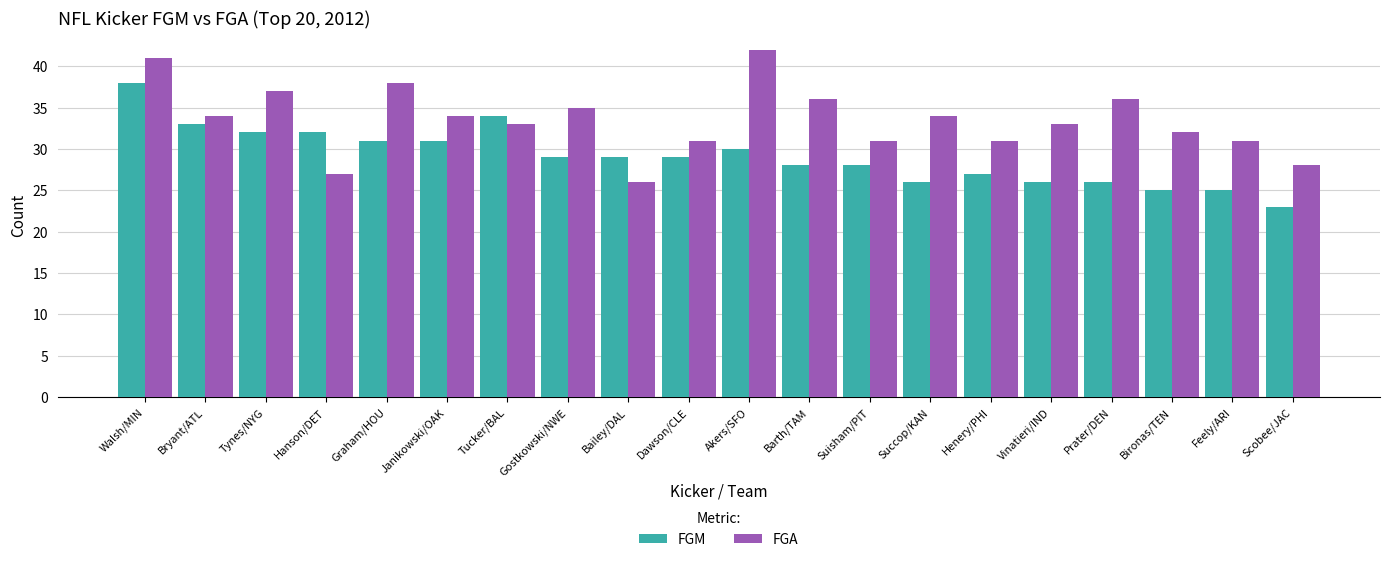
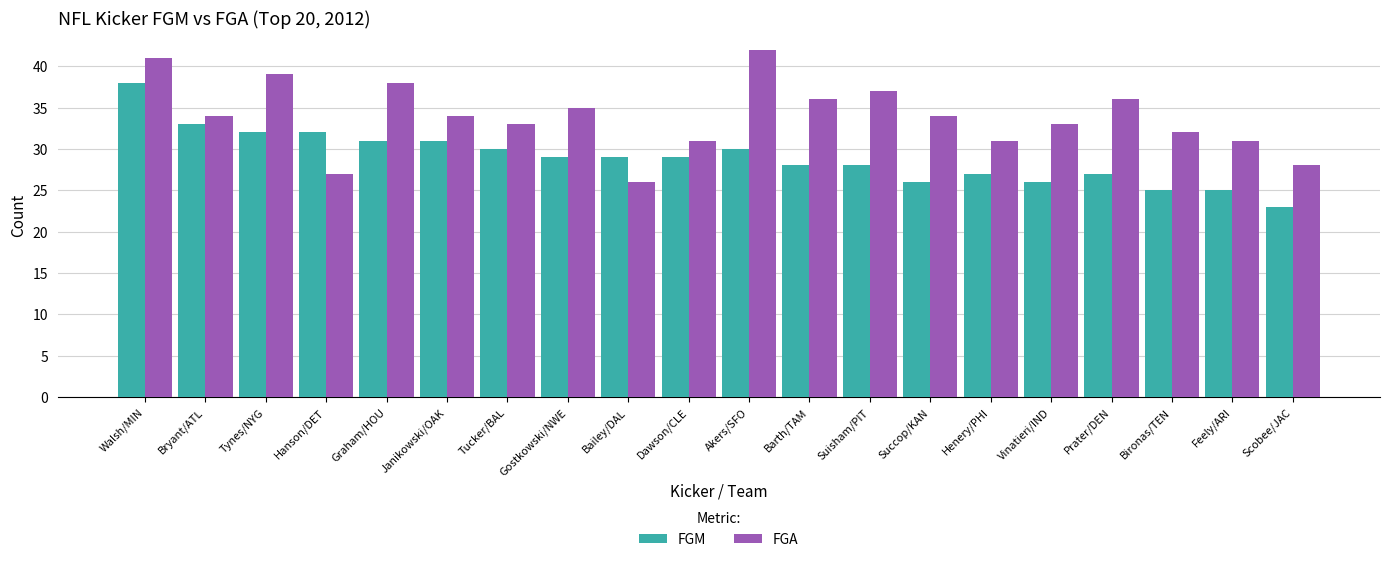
  {
    "FGM": {
      "Walsh/MIN": 38,
      "Bryant/ATL": 33,
      "Tynes/NYG": 32,
      "Hanson/DET": 32,
      "Graham/HOU": 31,
      "Janikowski/OAK": 31,
-     "Tucker/BAL": 34,
+     "Tucker/BAL": 30,
      "Gostkowski/NWE": 29,
      "Bailey/DAL": 29,
      "Dawson/CLE": 29,
      "Akers/SFO": 30,
      "Barth/TAM": 28,
      "Suisham/PIT": 28,
      "Succop/KAN": 26,
      "Henery/PHI": 27,
      "Vinatieri/IND": 26,
-     "Prater/DEN": 26,
+     "Prater/DEN": 27,
      "Bironas/TEN": 25,
      "Feely/ARI": 25,
      "Scobee/JAC": 23
    },
    "FGA": {
      "Walsh/MIN": 41,
      "Bryant/ATL": 34,
-     "Tynes/NYG": 37,
+     "Tynes/NYG": 39,
      "Hanson/DET": 27,
      "Graham/HOU": 38,
      "Janikowski/OAK": 34,
      "Tucker/BAL": 33,
      "Gostkowski/NWE": 35,
      "Bailey/DAL": 26,
      "Dawson/CLE": 31,
      "Akers/SFO": 42,
      "Barth/TAM": 36,
-     "Suisham/PIT": 31,
+     "Suisham/PIT": 37,
      "Succop/KAN": 34,
      "Henery/PHI": 31,
      "Vinatieri/IND": 33,
      "Prater/DEN": 36,
      "Bironas/TEN": 32,
      "Feely/ARI": 31,
      "Scobee/JAC": 28
    }
  }
